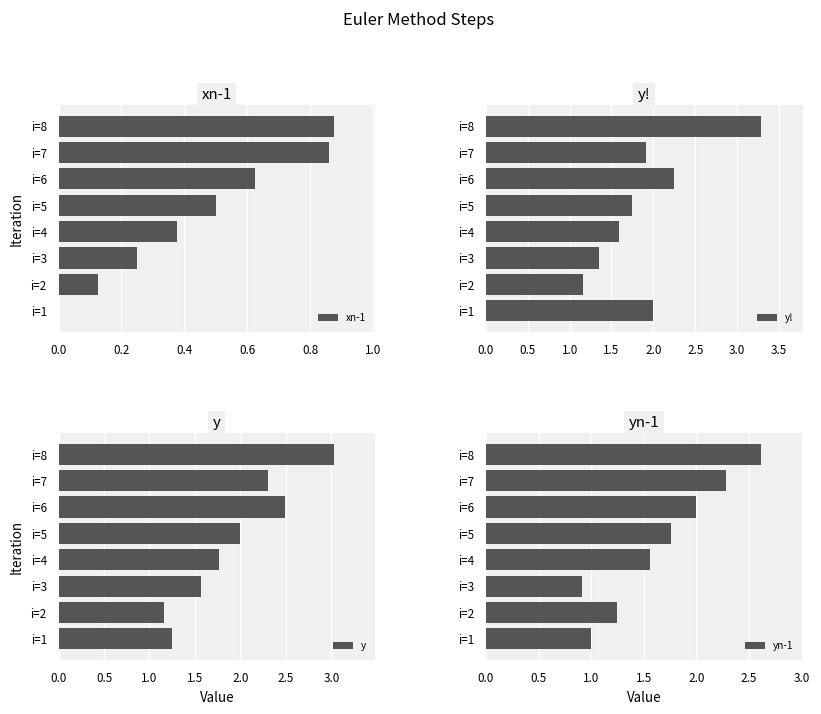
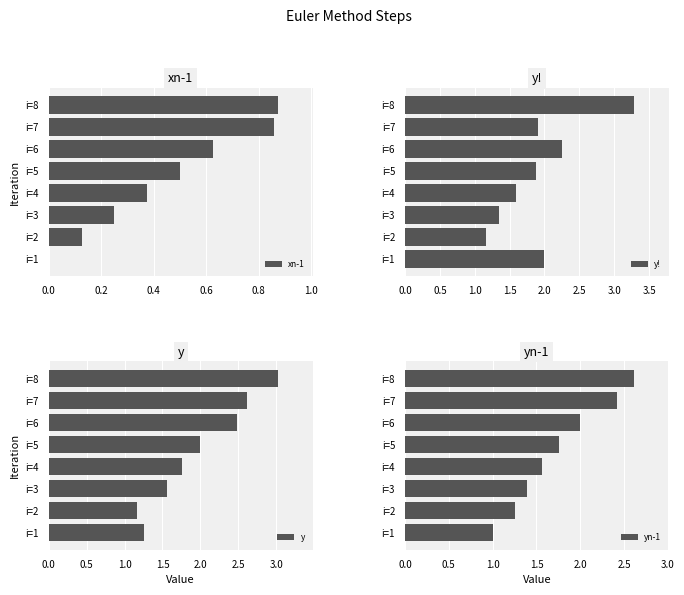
  {
    "xn-1": {
      "i=8": 0.88,
      "i=7": 0.86,
      "i=6": 0.63,
      "i=5": 0.50,
      "i=4": 0.38,
      "i=3": 0.25,
      "i=2": 0.13,
      "i=1": 0.00
    },
    "y!": {
      "i=8": 3.3,
      "i=7": 1.9,
      "i=6": 2.2,
-     "i=5": 1.7,
+     "i=5": 1.9,
      "i=4": 1.6,
      "i=3": 1.3,
      "i=2": 1.2,
      "i=1": 2.0
    },
    "y": {
      "i=8": 3.0,
-     "i=7": 2.3,
+     "i=7": 2.6,
      "i=6": 2.5,
      "i=5": 2.0,
      "i=4": 1.8,
      "i=3": 1.6,
      "i=2": 1.2,
      "i=1": 1.3
    },
    "yn-1": {
      "i=8": 2.6,
-     "i=7": 2.3,
+     "i=7": 2.4,
      "i=6": 2.0,
      "i=5": 1.8,
      "i=4": 1.6,
-     "i=3": 0.9,
+     "i=3": 1.4,
      "i=2": 1.3,
      "i=1": 1.0
    }
  }
